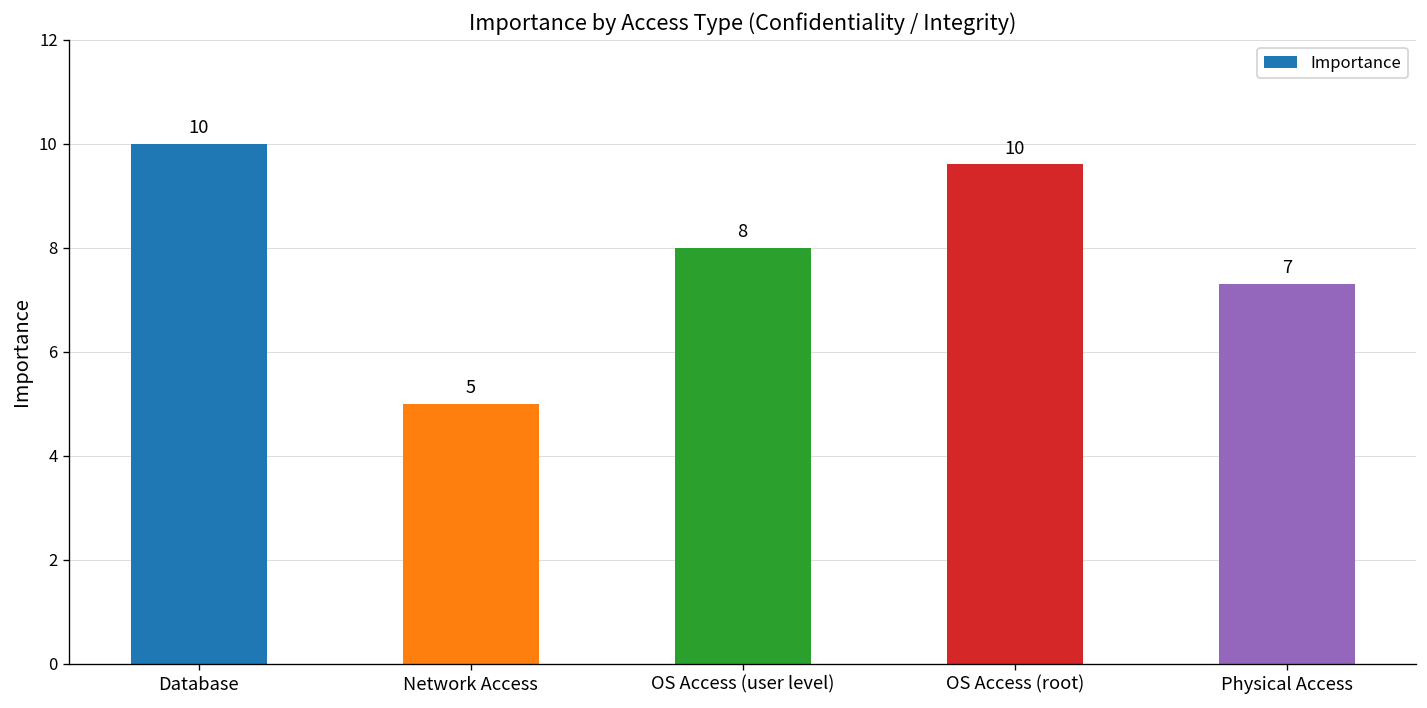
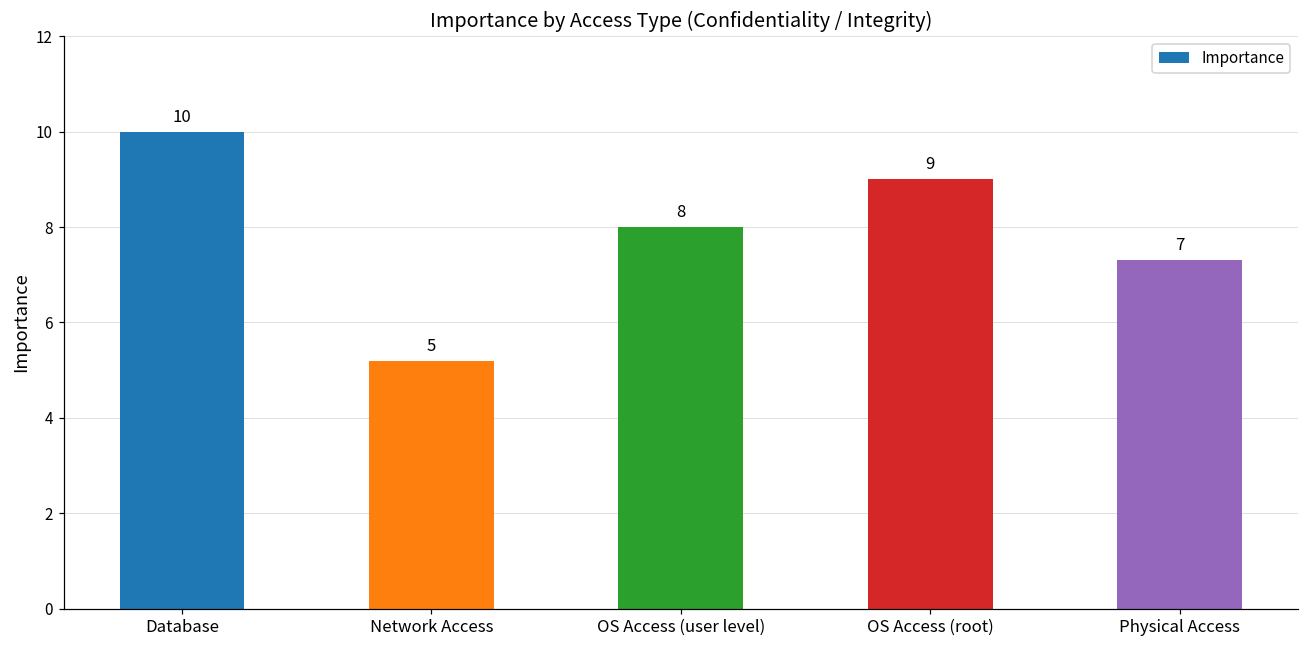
  {
    "Database": 10,
-   "Network Access": 5.0,
+   "Network Access": 5.2,
    "OS Access (user level)": 8,
-   "OS Access (root)": 10,
+   "OS Access (root)": 9,
    "Physical Access": 7
  }
